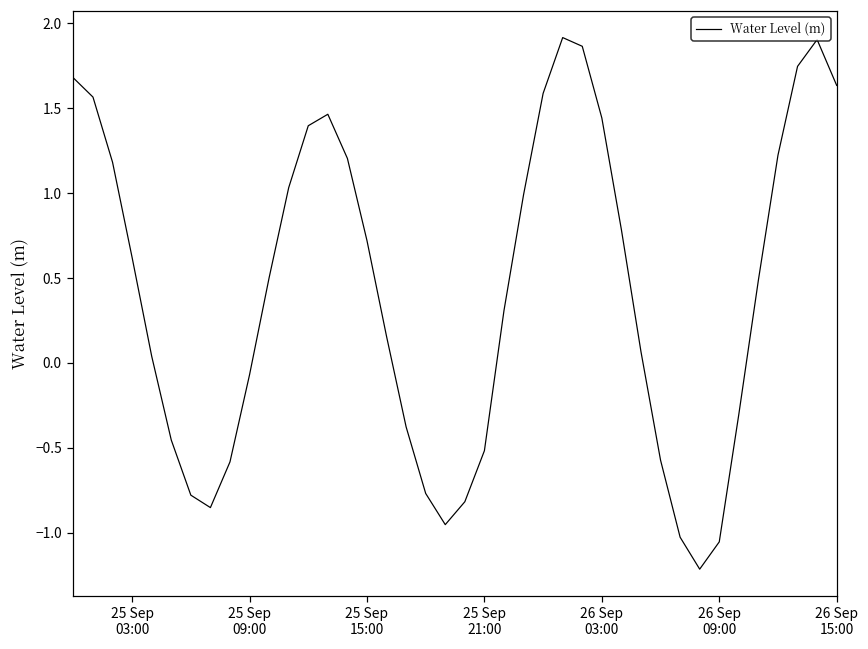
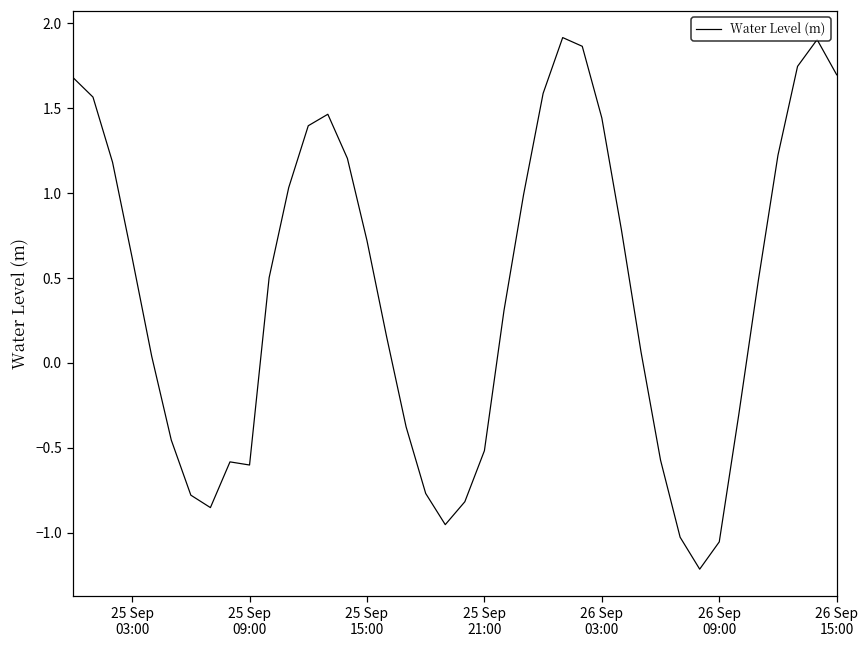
  {
    "25 Sep 03:00": 0.62,
-   "25 Sep 09:00": -0.07,
+   "25 Sep 09:00": -0.60,
    "25 Sep 15:00": 0.72,
    "25 Sep 21:00": -0.52,
    "26 Sep 03:00": 1.44,
    "26 Sep 09:00": -1.05,
-   "26 Sep 15:00": 1.63
+   "26 Sep 15:00": 1.70
  }
